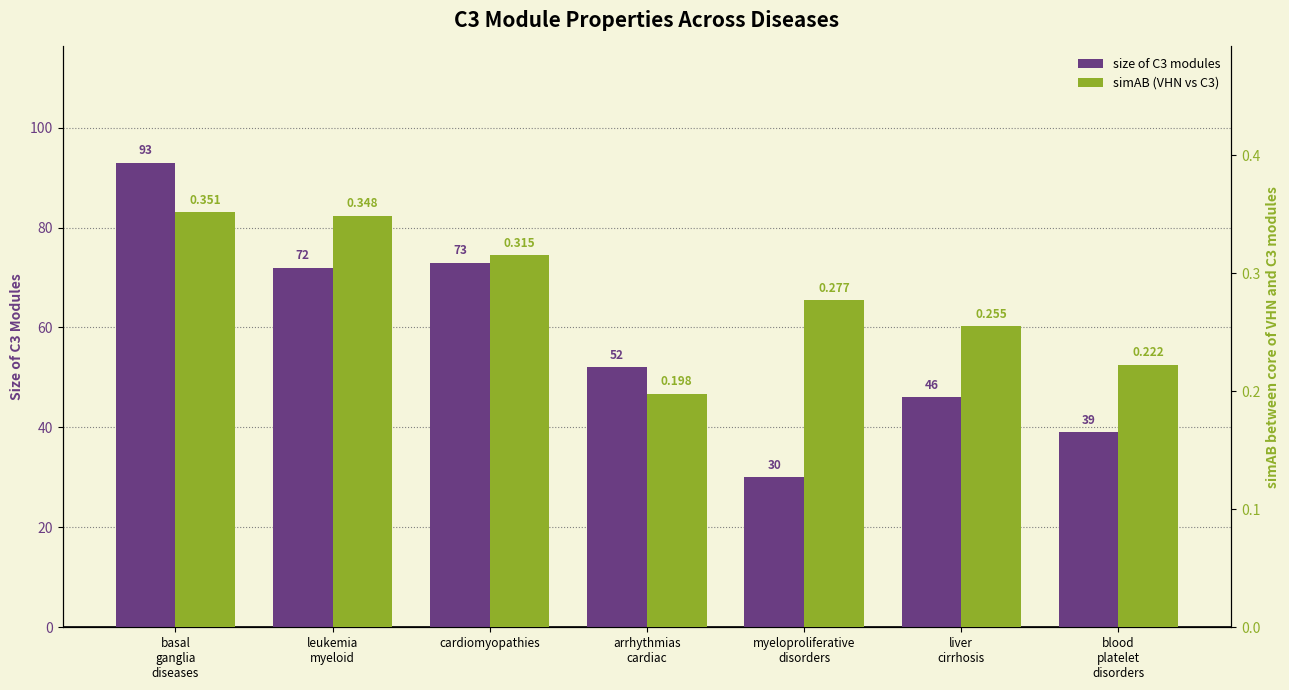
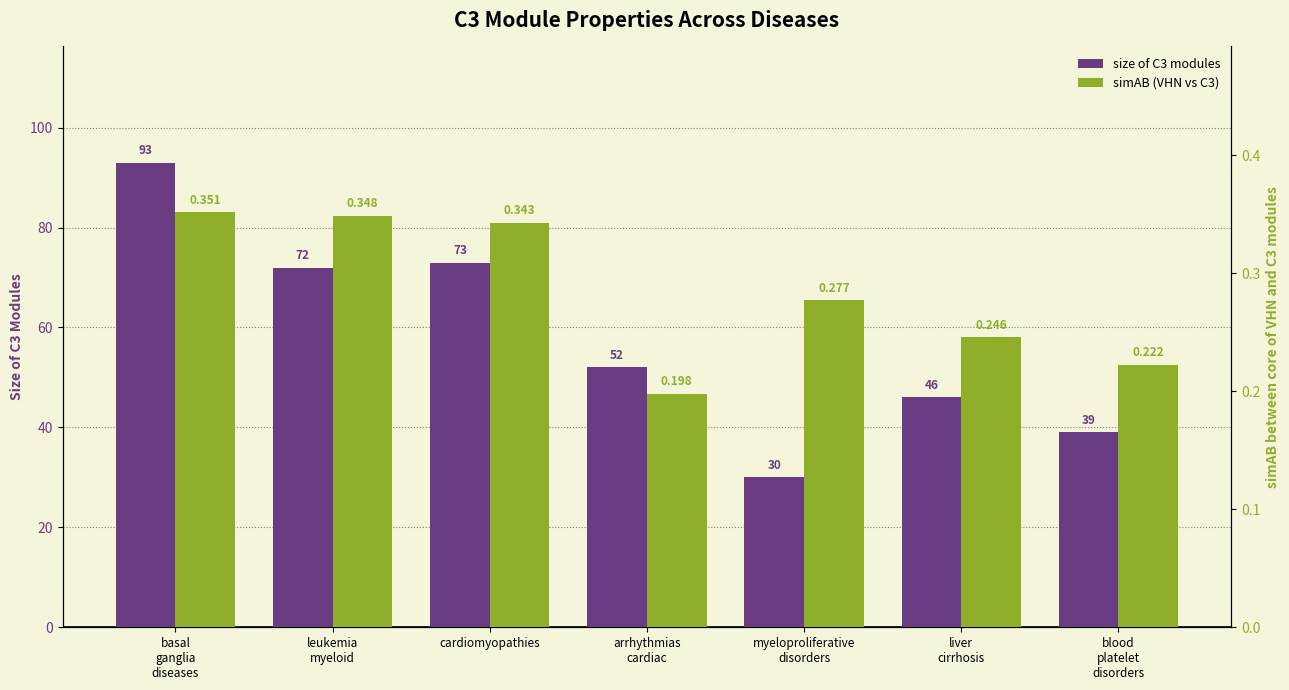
  {
    "size of C3 modules": {
      "basal ganglia diseases": 93,
      "leukemia myeloid": 72,
      "cardiomyopathies": 73,
      "arrhythmias cardiac": 52,
      "myeloproliferative disorders": 30,
      "liver cirrhosis": 46,
      "blood platelet disorders": 39
    },
    "simAB (VHN vs C3)": {
      "basal ganglia diseases": 0.351,
      "leukemia myeloid": 0.348,
-     "cardiomyopathies": 0.315,
+     "cardiomyopathies": 0.343,
      "arrhythmias cardiac": 0.198,
      "myeloproliferative disorders": 0.277,
-     "liver cirrhosis": 0.255,
+     "liver cirrhosis": 0.246,
      "blood platelet disorders": 0.222
    }
  }
